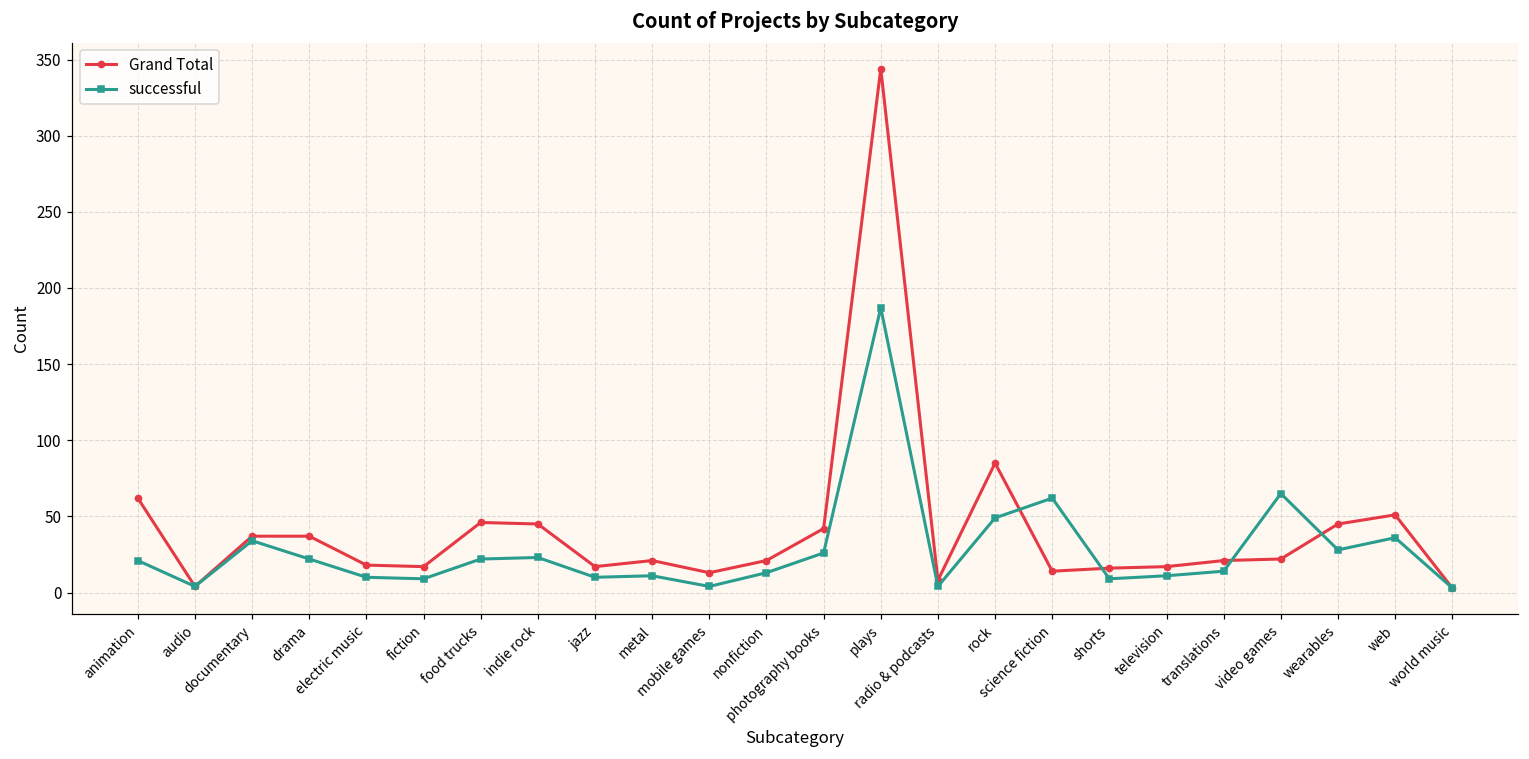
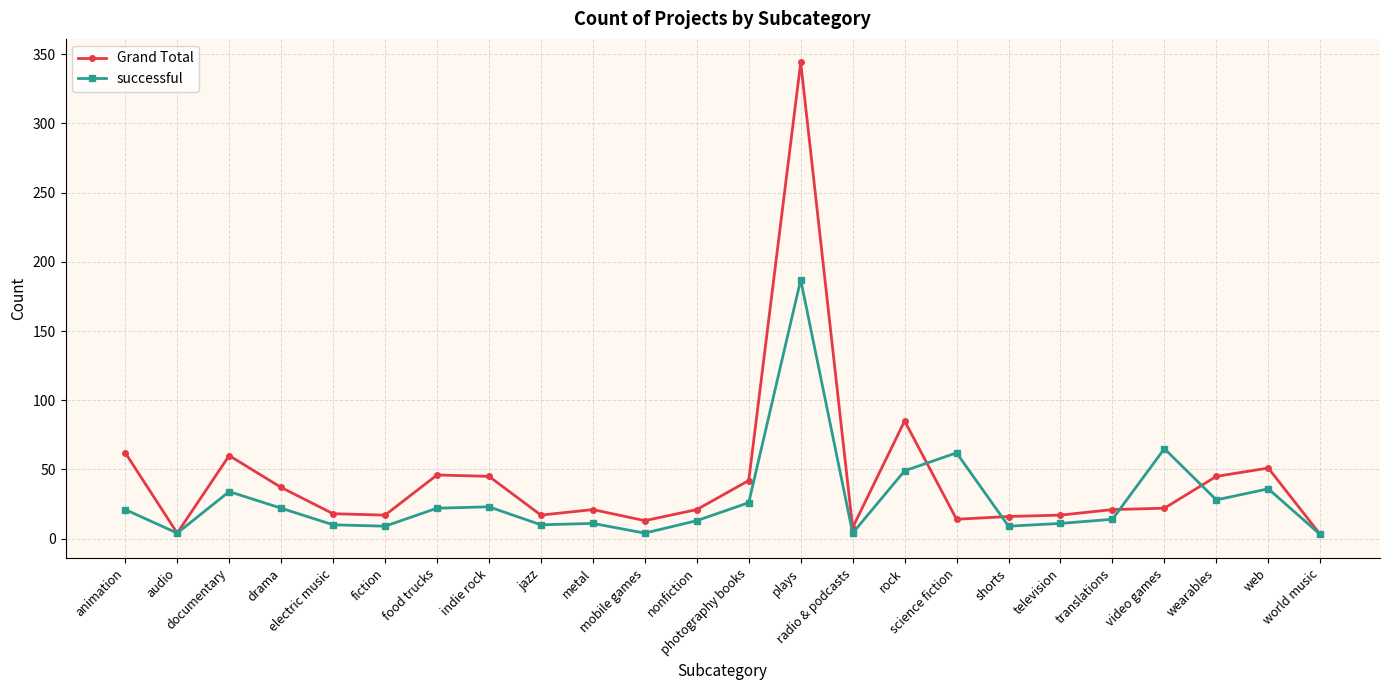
  {
    "Grand Total": {
      "animation": 62,
-     "documentary": 37,
+     "documentary": 60,
      "drama": 37,
      "electric music": 18,
      "fiction": 17,
      "food trucks": 46,
      "indie rock": 45,
      "jazz": 17,
      "metal": 21,
      "mobile games": 13,
      "nonfiction": 21,
      "photography books": 42,
      "plays": 344,
      "radio & podcasts": 8,
      "rock": 85,
      "science fiction": 14,
      "shorts": 16,
      "television": 17,
      "translations": 21,
      "video games": 22,
      "wearables": 45,
      "web": 51
    },
    "successful": {
      "animation": 21,
      "documentary": 34,
      "drama": 22,
      "electric music": 10,
      "fiction": 9,
      "food trucks": 22,
      "indie rock": 23,
      "jazz": 10,
      "metal": 11,
      "mobile games": 4,
      "nonfiction": 13,
      "photography books": 26,
      "plays": 187,
      "radio & podcasts": 4,
      "rock": 49,
      "science fiction": 62,
      "shorts": 9,
      "television": 11,
      "translations": 14,
      "video games": 65,
      "wearables": 28,
      "web": 36
    }
  }
